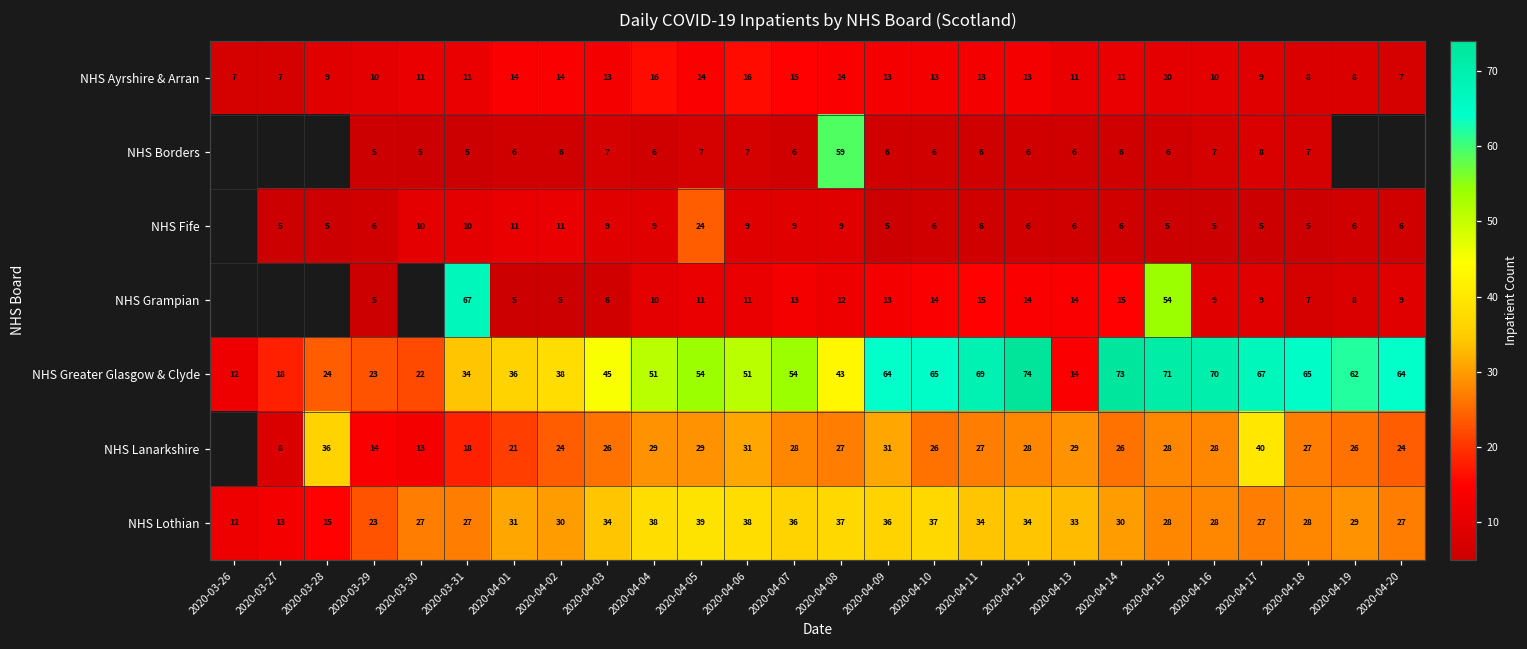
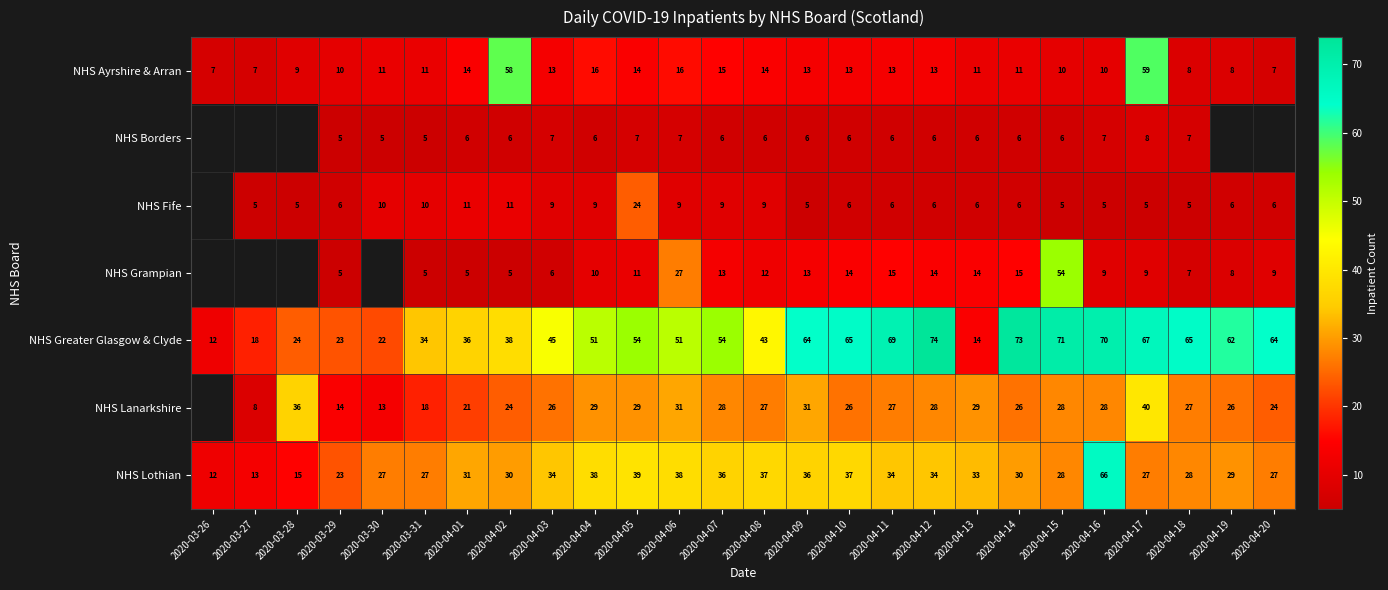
  {
    "NHS Ayrshire & Arran": {
      "2020-03-26": 7,
      "2020-03-27": 7,
      "2020-03-28": 9,
      "2020-03-29": 10,
      "2020-03-30": 11,
      "2020-03-31": 11,
      "2020-04-01": 14,
-     "2020-04-02": 14,
+     "2020-04-02": 58,
      "2020-04-03": 13,
      "2020-04-04": 16,
      "2020-04-05": 14,
      "2020-04-06": 16,
      "2020-04-07": 15,
      "2020-04-08": 14,
      "2020-04-09": 13,
      "2020-04-10": 13,
      "2020-04-11": 13,
      "2020-04-12": 13,
      "2020-04-13": 11,
      "2020-04-14": 11,
      "2020-04-15": 10,
      "2020-04-16": 10,
-     "2020-04-17": 9,
+     "2020-04-17": 59,
      "2020-04-18": 8,
      "2020-04-19": 8,
      "2020-04-20": 7
    },
    "NHS Borders": {
      "2020-03-29": 5,
      "2020-03-30": 5,
      "2020-03-31": 5,
      "2020-04-01": 6,
      "2020-04-02": 6,
      "2020-04-03": 7,
      "2020-04-04": 6,
      "2020-04-05": 7,
      "2020-04-06": 7,
      "2020-04-07": 6,
-     "2020-04-08": 59,
+     "2020-04-08": 6,
      "2020-04-09": 6,
      "2020-04-10": 6,
      "2020-04-11": 6,
      "2020-04-12": 6,
      "2020-04-13": 6,
      "2020-04-14": 6,
      "2020-04-15": 6,
      "2020-04-16": 7,
      "2020-04-17": 8,
      "2020-04-18": 7
    },
    "NHS Fife": {
      "2020-03-27": 5,
      "2020-03-28": 5,
      "2020-03-29": 6,
      "2020-03-30": 10,
      "2020-03-31": 10,
      "2020-04-01": 11,
      "2020-04-02": 11,
      "2020-04-03": 9,
      "2020-04-04": 9,
      "2020-04-05": 24,
      "2020-04-06": 9,
      "2020-04-07": 9,
      "2020-04-08": 9,
      "2020-04-09": 5,
      "2020-04-10": 6,
      "2020-04-11": 6,
      "2020-04-12": 6,
      "2020-04-13": 6,
      "2020-04-14": 6,
      "2020-04-15": 5,
      "2020-04-16": 5,
      "2020-04-17": 5,
      "2020-04-18": 5,
      "2020-04-19": 6,
      "2020-04-20": 6
    },
    "NHS Grampian": {
      "2020-03-29": 5,
-     "2020-03-31": 67,
+     "2020-03-31": 5,
      "2020-04-01": 5,
      "2020-04-02": 5,
      "2020-04-03": 6,
      "2020-04-04": 10,
      "2020-04-05": 11,
-     "2020-04-06": 11,
+     "2020-04-06": 27,
      "2020-04-07": 13,
      "2020-04-08": 12,
      "2020-04-09": 13,
      "2020-04-10": 14,
      "2020-04-11": 15,
      "2020-04-12": 14,
      "2020-04-13": 14,
      "2020-04-14": 15,
      "2020-04-15": 54,
      "2020-04-16": 9,
      "2020-04-17": 9,
      "2020-04-18": 7,
      "2020-04-19": 8,
      "2020-04-20": 9
    },
    "NHS Greater Glasgow & Clyde": {
      "2020-03-26": 12,
      "2020-03-27": 18,
      "2020-03-28": 24,
      "2020-03-29": 23,
      "2020-03-30": 22,
      "2020-03-31": 34,
      "2020-04-01": 36,
      "2020-04-02": 38,
      "2020-04-03": 45,
      "2020-04-04": 51,
      "2020-04-05": 54,
      "2020-04-06": 51,
      "2020-04-07": 54,
      "2020-04-08": 43,
      "2020-04-09": 64,
      "2020-04-10": 65,
      "2020-04-11": 69,
      "2020-04-12": 74,
      "2020-04-13": 14,
      "2020-04-14": 73,
      "2020-04-15": 71,
      "2020-04-16": 70,
      "2020-04-17": 67,
      "2020-04-18": 65,
      "2020-04-19": 62,
      "2020-04-20": 64
    },
    "NHS Lanarkshire": {
      "2020-03-27": 8,
      "2020-03-28": 36,
      "2020-03-29": 14,
      "2020-03-30": 13,
      "2020-03-31": 18,
      "2020-04-01": 21,
      "2020-04-02": 24,
      "2020-04-03": 26,
      "2020-04-04": 29,
      "2020-04-05": 29,
      "2020-04-06": 31,
      "2020-04-07": 28,
      "2020-04-08": 27,
      "2020-04-09": 31,
      "2020-04-10": 26,
      "2020-04-11": 27,
      "2020-04-12": 28,
      "2020-04-13": 29,
      "2020-04-14": 26,
      "2020-04-15": 28,
      "2020-04-16": 28,
      "2020-04-17": 40,
      "2020-04-18": 27,
      "2020-04-19": 26,
      "2020-04-20": 24
    },
    "NHS Lothian": {
      "2020-03-26": 12,
      "2020-03-27": 13,
      "2020-03-28": 15,
      "2020-03-29": 23,
      "2020-03-30": 27,
      "2020-03-31": 27,
      "2020-04-01": 31,
      "2020-04-02": 30,
      "2020-04-03": 34,
      "2020-04-04": 38,
      "2020-04-05": 39,
      "2020-04-06": 38,
      "2020-04-07": 36,
      "2020-04-08": 37,
      "2020-04-09": 36,
      "2020-04-10": 37,
      "2020-04-11": 34,
      "2020-04-12": 34,
      "2020-04-13": 33,
      "2020-04-14": 30,
      "2020-04-15": 28,
-     "2020-04-16": 28,
+     "2020-04-16": 66,
      "2020-04-17": 27,
      "2020-04-18": 28,
      "2020-04-19": 29,
      "2020-04-20": 27
    }
  }
